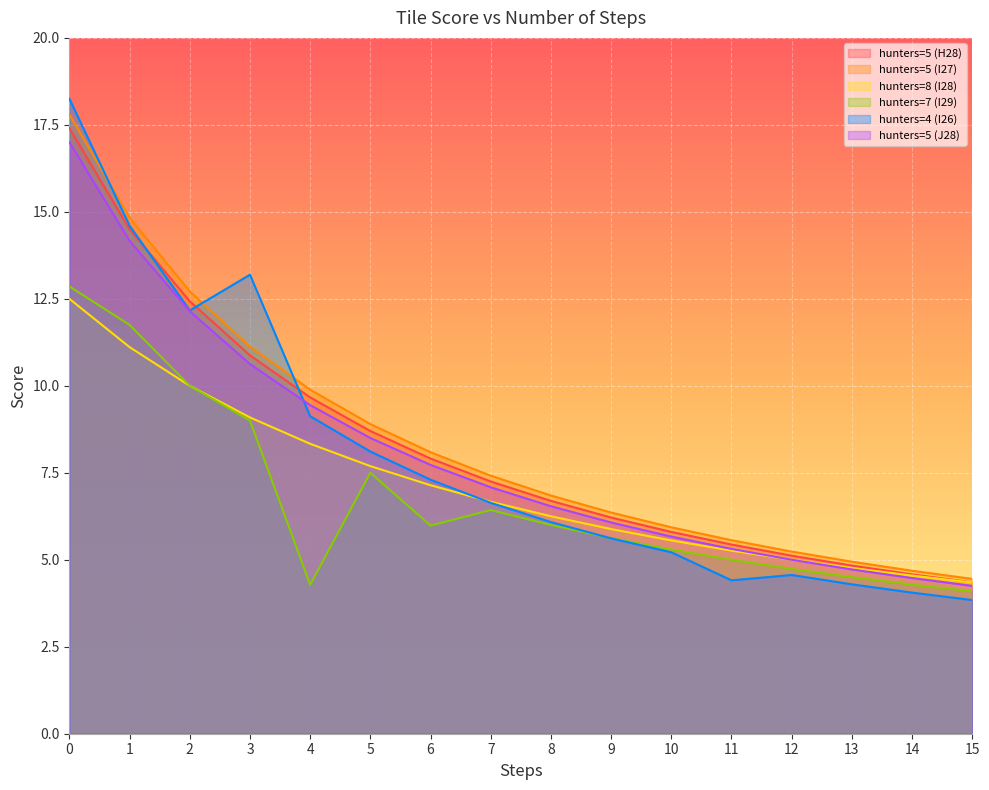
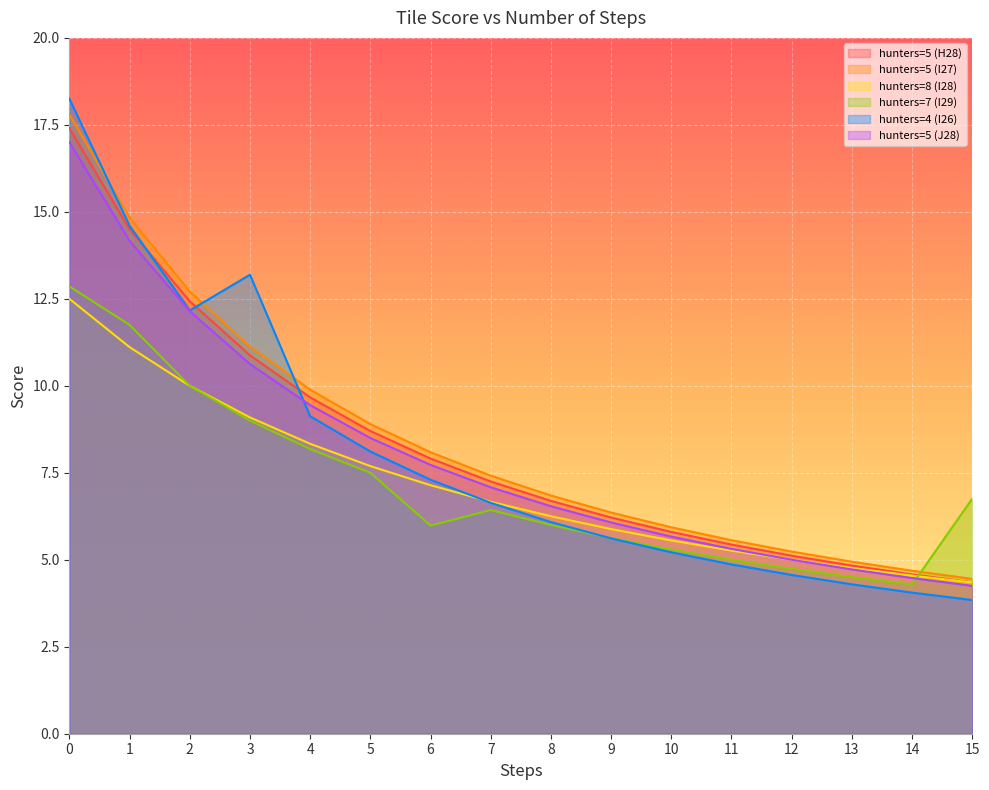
  {
    "hunters=7 (I29)": {
      "0": 12.9,
      "1": 11.8,
      "3": 9.0,
-     "4": 4.3,
+     "4": 8.2,
      "5": 7.5,
      "6": 6.0,
      "7": 6.4,
      "8": 6.0,
      "10": 5.3,
      "11": 5.0,
      "12": 4.7,
      "13": 4.5,
      "14": 4.3,
-     "15": 4.1
+     "15": 6.8
    },
    "hunters=4 (I26)": {
      "0": 18.3,
      "1": 14.6,
      "3": 13.2,
      "4": 9.1,
      "5": 8.1,
      "6": 7.3,
      "8": 6.1,
      "10": 5.2,
-     "11": 4.4,
+     "11": 4.9,
      "12": 4.6,
      "13": 4.3,
      "14": 4.1,
      "15": 3.8
    },
    "hunters=5 (J28)": {
      "0": 17.0,
      "1": 14.2,
      "3": 10.6,
      "4": 9.4,
      "5": 8.5,
      "6": 7.7,
      "7": 7.1,
      "8": 6.5,
      "9": 6.1,
      "10": 5.7,
      "15": 4.3
    }
  }
